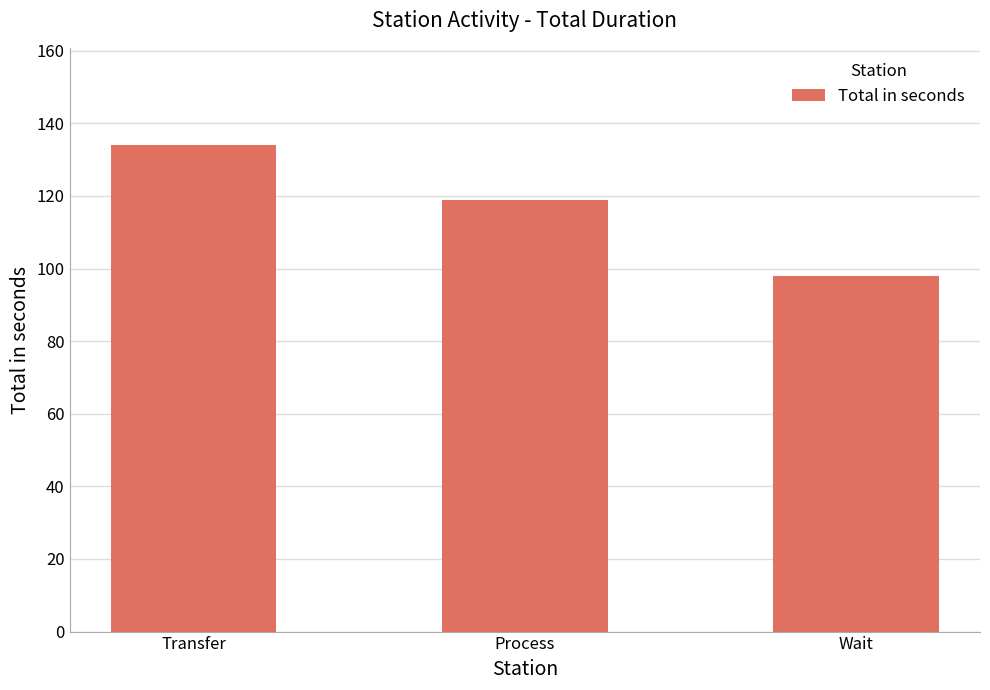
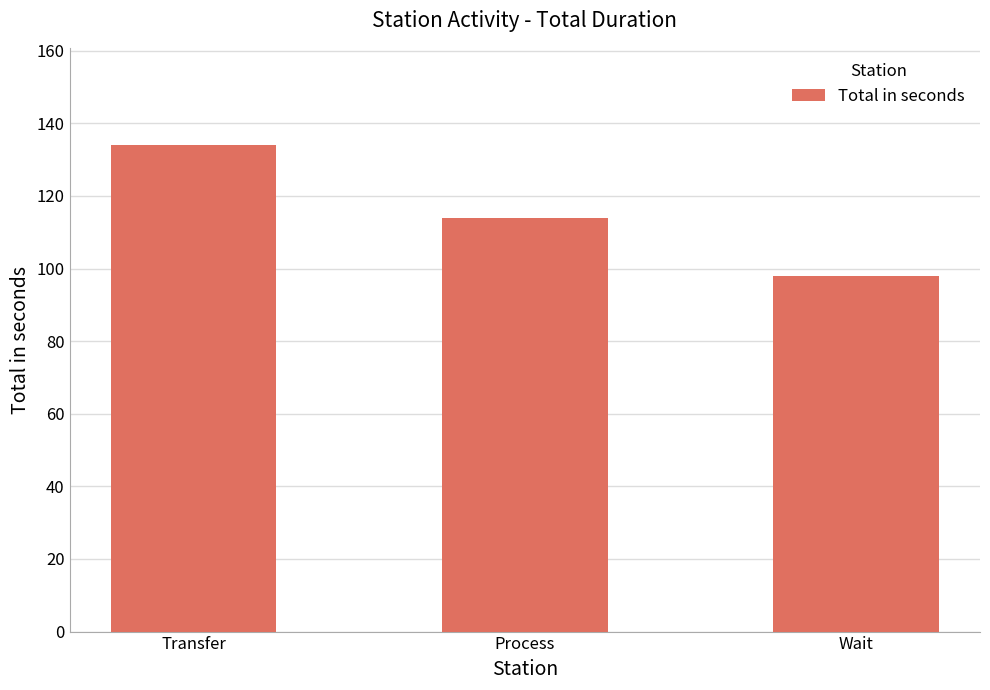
  {
    "Transfer": 134,
-   "Process": 119,
+   "Process": 114,
    "Wait": 98
  }
